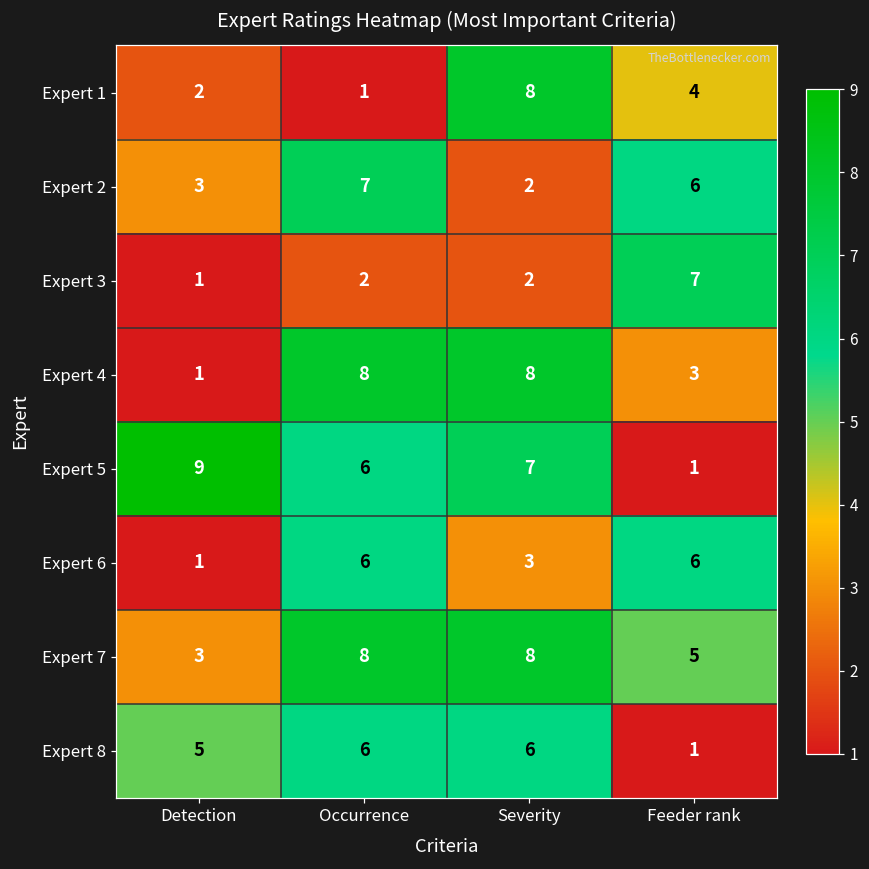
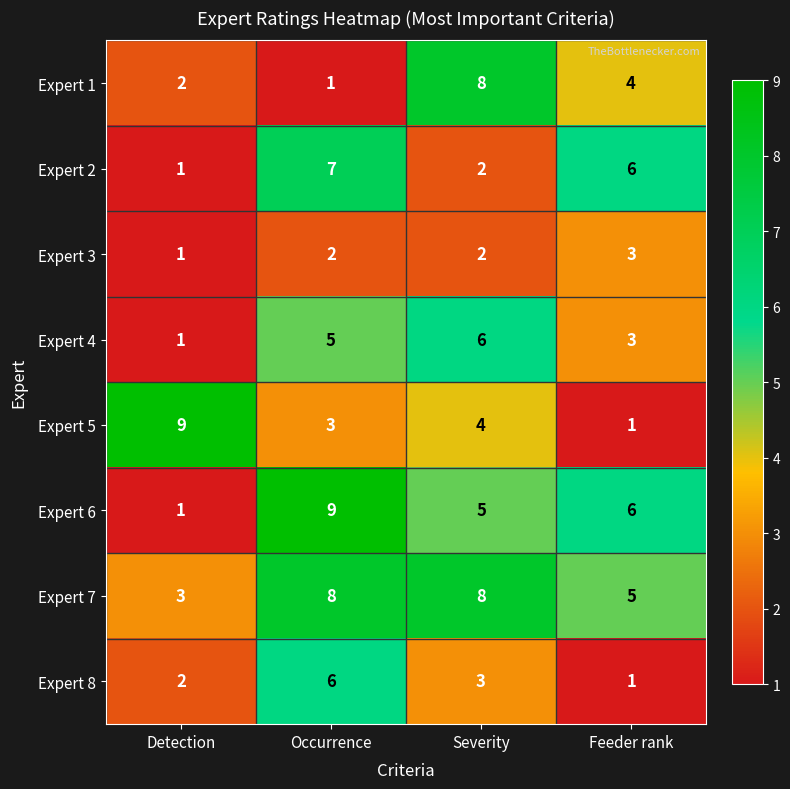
  {
    "Expert 1": {
      "Detection": 2,
      "Occurrence": 1,
      "Severity": 8
    },
    "Expert 2": {
-     "Detection": 3,
+     "Detection": 1,
      "Occurrence": 7,
      "Severity": 2,
      "Feeder rank": 6
    },
    "Expert 3": {
      "Detection": 1,
      "Occurrence": 2,
      "Severity": 2,
-     "Feeder rank": 7
+     "Feeder rank": 3
    },
    "Expert 4": {
      "Detection": 1,
-     "Occurrence": 8,
-     "Severity": 8,
+     "Occurrence": 5,
+     "Severity": 6,
      "Feeder rank": 3
    },
    "Expert 5": {
      "Detection": 9,
-     "Occurrence": 6,
-     "Severity": 7,
+     "Occurrence": 3,
+     "Severity": 4,
      "Feeder rank": 1
    },
    "Expert 6": {
      "Detection": 1,
-     "Occurrence": 6,
-     "Severity": 3,
+     "Occurrence": 9,
+     "Severity": 5,
      "Feeder rank": 6
    },
    "Expert 7": {
      "Detection": 3,
      "Occurrence": 8,
      "Severity": 8,
      "Feeder rank": 5
    },
    "Expert 8": {
-     "Detection": 5,
+     "Detection": 2,
      "Occurrence": 6,
-     "Severity": 6,
+     "Severity": 3,
      "Feeder rank": 1
    }
  }
